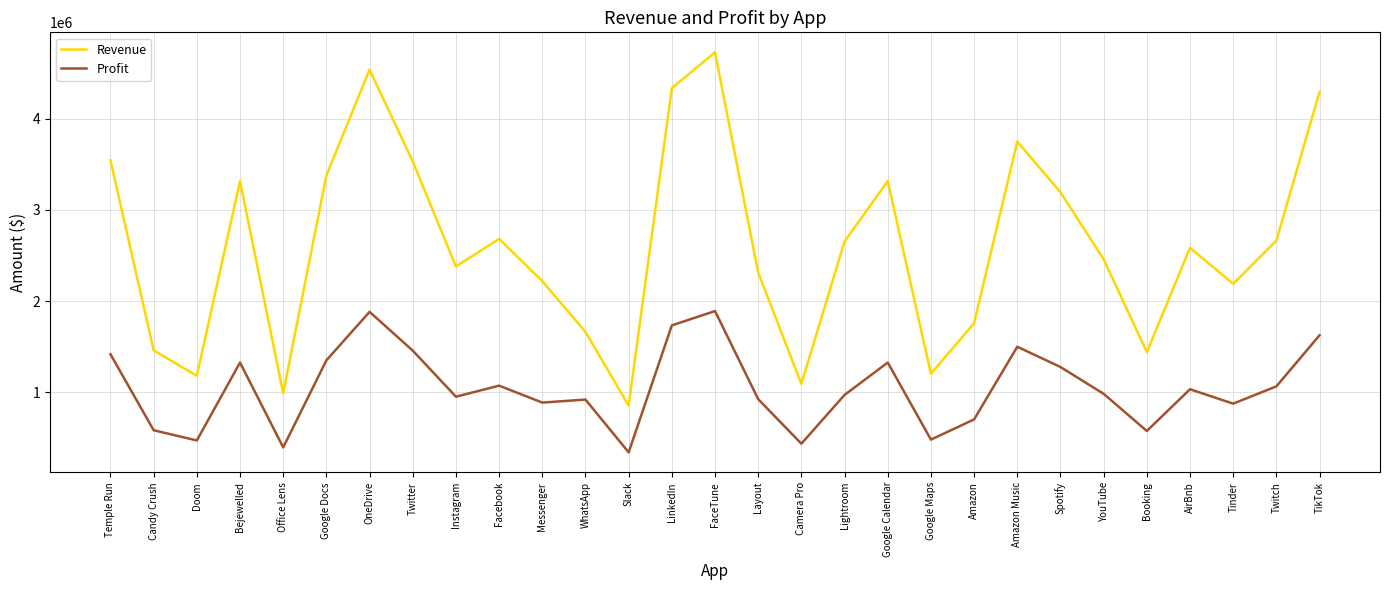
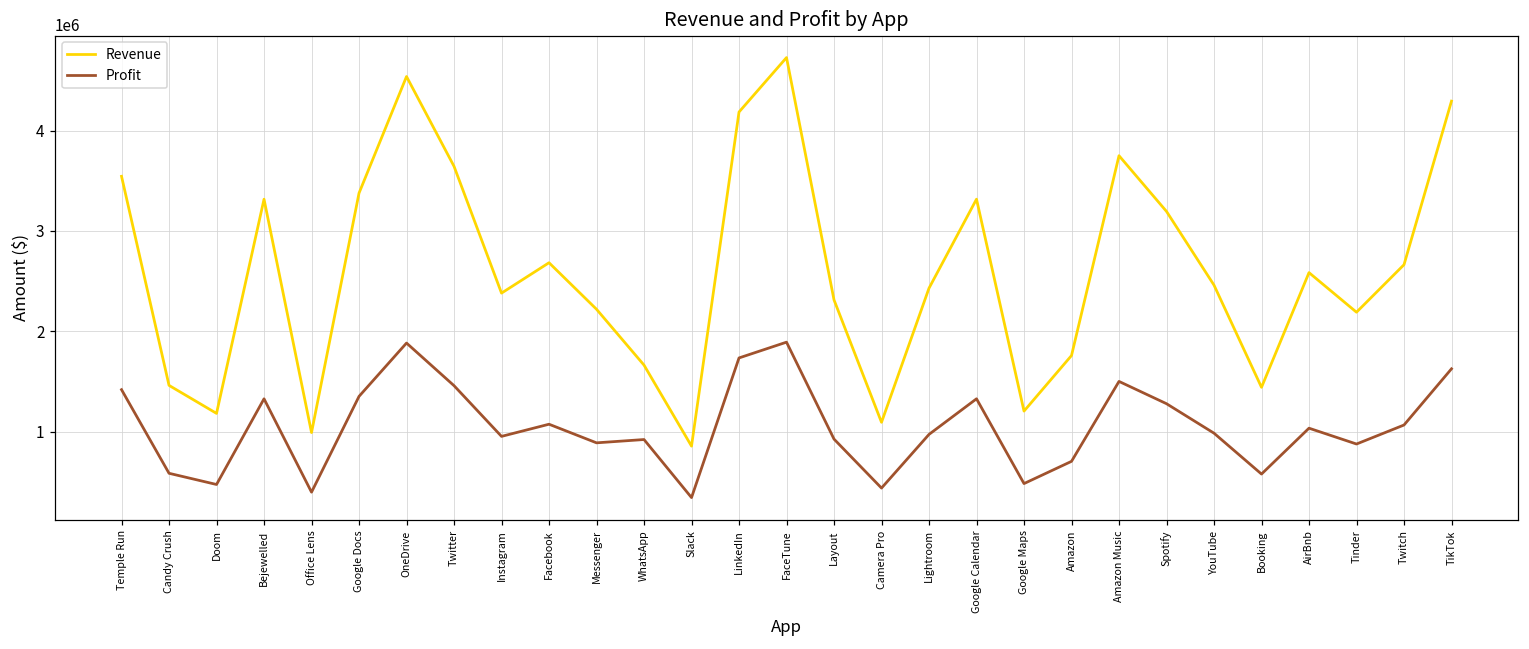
  {
    "Revenue": {
      "Temple Run": 3500000,
      "Candy Crush": 1500000,
      "Doom": 1200000,
      "Bejewelled": 3300000,
      "Office Lens": 1000000,
      "Google Docs": 3400000,
      "OneDrive": 4500000,
-     "Twitter": 3500000,
+     "Twitter": 3600000,
      "Instagram": 2400000,
      "Facebook": 2700000,
      "Messenger": 2200000,
      "WhatsApp": 1700000,
      "Slack": 900000,
-     "LinkedIn": 4300000,
+     "LinkedIn": 4200000,
      "FaceTune": 4700000,
      "Layout": 2300000,
      "Camera Pro": 1100000,
-     "Lightroom": 2700000,
+     "Lightroom": 2400000,
      "Google Calendar": 3300000,
      "Google Maps": 1200000,
      "Amazon": 1800000,
      "Amazon Music": 3700000,
      "Spotify": 3200000,
      "YouTube": 2500000,
      "Booking": 1400000,
      "AirBnb": 2600000,
      "Tinder": 2200000,
      "Twitch": 2700000,
      "TikTok": 4300000
    },
    "Profit": {
      "Temple Run": 1400000,
      "Candy Crush": 600000,
      "Doom": 500000,
      "Bejewelled": 1300000,
      "Office Lens": 400000,
      "Google Docs": 1400000,
      "OneDrive": 1900000,
      "Twitter": 1500000,
      "Instagram": 1000000,
      "Facebook": 1100000,
      "Messenger": 900000,
      "WhatsApp": 900000,
      "Slack": 300000,
      "LinkedIn": 1700000,
      "FaceTune": 1900000,
      "Layout": 900000,
      "Camera Pro": 400000,
      "Lightroom": 1000000,
      "Google Calendar": 1300000,
      "Google Maps": 500000,
      "Amazon": 700000,
      "Amazon Music": 1500000,
      "Spotify": 1300000,
      "YouTube": 1000000,
      "Booking": 600000,
      "AirBnb": 1000000,
      "Tinder": 900000,
      "Twitch": 1100000,
      "TikTok": 1600000
    }
  }
